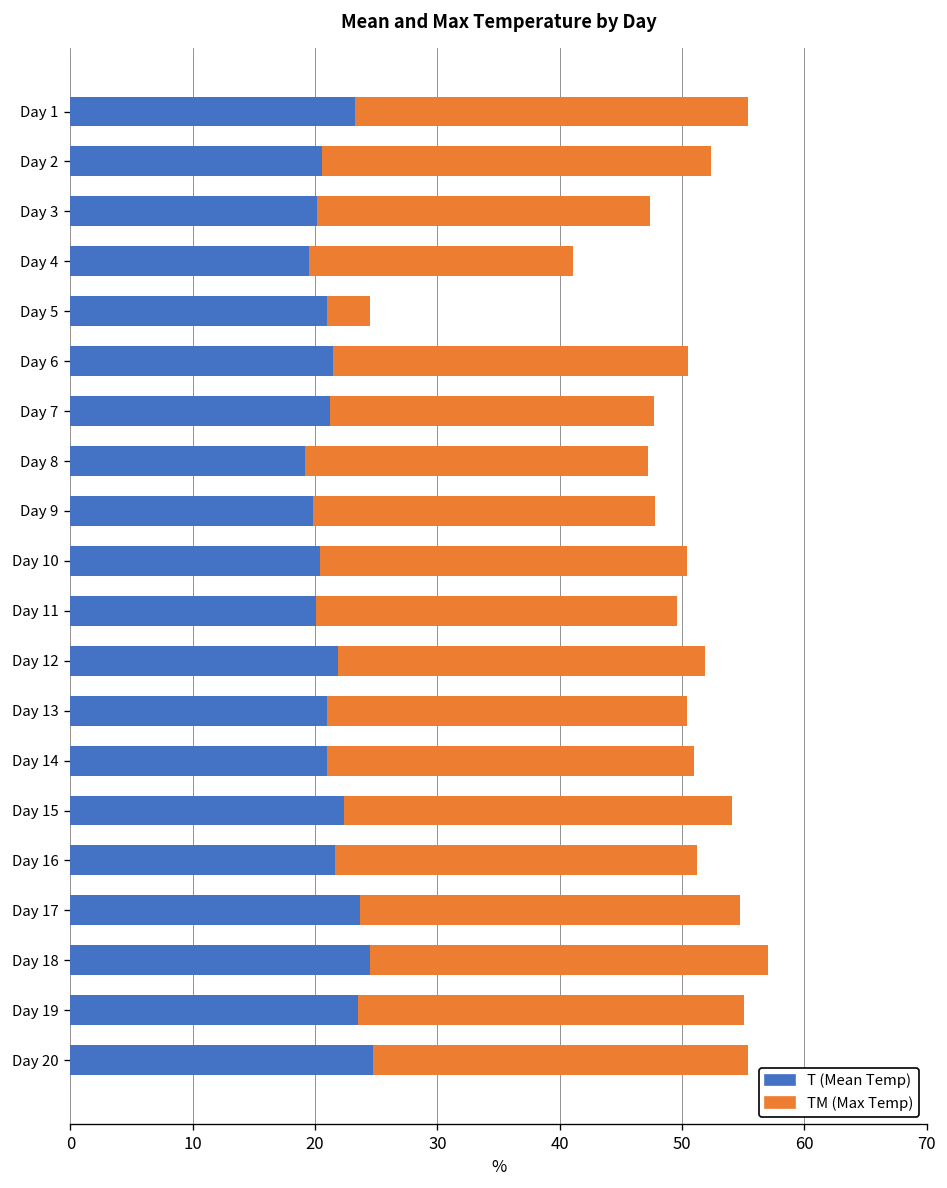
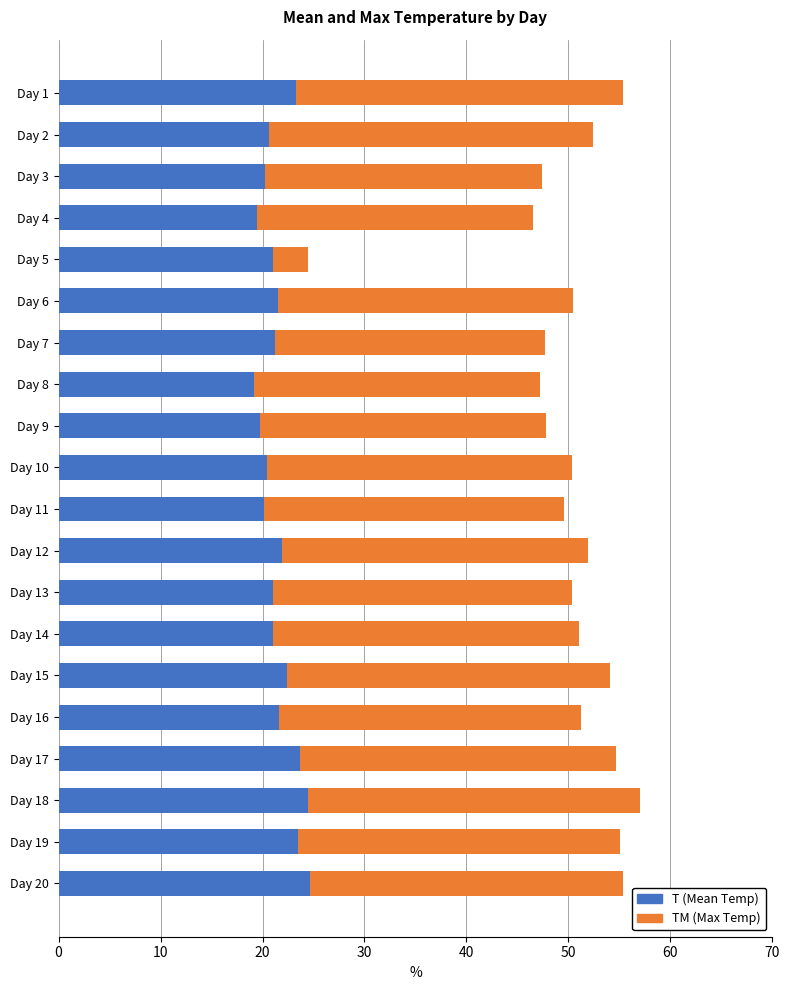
  {
    "T (Mean Temp)": {
      "Day 1": 23.3,
      "Day 2": 20.6,
      "Day 3": 20.2,
      "Day 4": 19.5,
      "Day 5": 21.0,
      "Day 6": 21.5,
      "Day 7": 21.2,
      "Day 8": 19.2,
      "Day 9": 19.8,
      "Day 10": 20.4,
      "Day 11": 20.1,
      "Day 12": 21.9,
      "Day 13": 21.0,
      "Day 14": 21.0,
      "Day 15": 22.4,
      "Day 16": 21.6,
      "Day 17": 23.7,
      "Day 18": 24.5,
      "Day 19": 23.5,
      "Day 20": 24.7
    },
    "TM (Max Temp)": {
      "Day 1": 32.1,
      "Day 2": 31.8,
      "Day 3": 27.2,
-     "Day 4": 21.6,
+     "Day 4": 27.0,
      "Day 5": 3.5,
      "Day 6": 29.0,
      "Day 7": 26.5,
      "Day 8": 28.0,
      "Day 9": 28.0,
      "Day 10": 30.0,
      "Day 11": 29.5,
      "Day 12": 30.0,
      "Day 13": 29.4,
      "Day 14": 30.0,
      "Day 15": 31.7,
      "Day 16": 29.6,
      "Day 17": 31.0,
      "Day 18": 32.5,
      "Day 19": 31.6,
      "Day 20": 30.7
    }
  }
